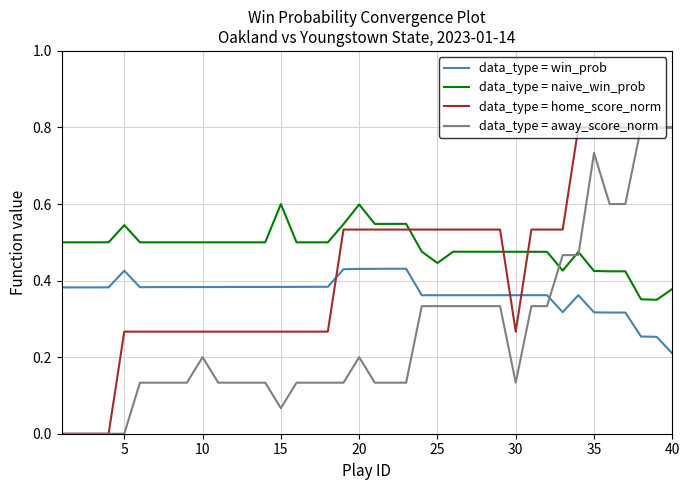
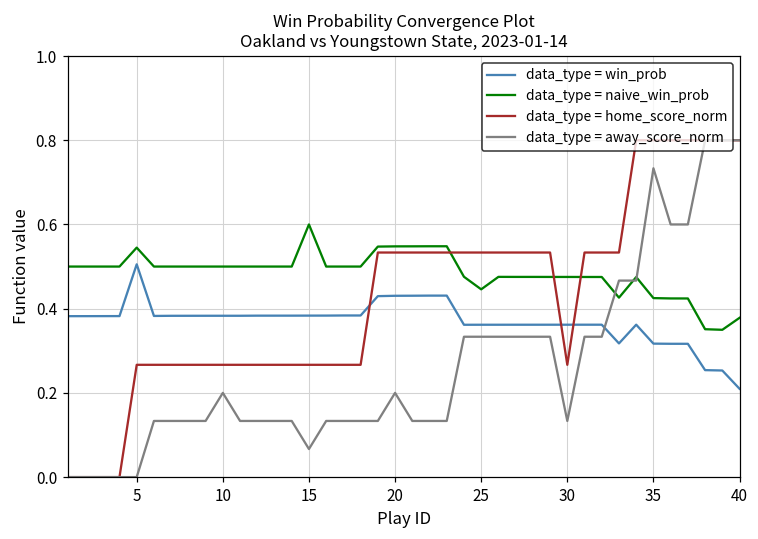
  {
    "data_type = win_prob": {
-     "5": 0.43,
+     "5": 0.51,
      "10": 0.38,
      "15": 0.38,
      "20": 0.43,
      "25": 0.36,
      "30": 0.36,
      "35": 0.32,
      "40": 0.21
    },
    "data_type = naive_win_prob": {
      "5": 0.54,
      "10": 0.50,
      "15": 0.60,
-     "20": 0.60,
+     "20": 0.55,
      "25": 0.45,
      "30": 0.48,
      "35": 0.43,
      "40": 0.38
    },
    "data_type = home_score_norm": {
      "5": 0.27,
      "10": 0.27,
      "15": 0.27,
      "20": 0.53,
      "25": 0.53,
      "30": 0.27
    },
    "data_type = away_score_norm": {
      "5": 0.00,
      "10": 0.20,
      "15": 0.07,
      "20": 0.20,
      "25": 0.33,
      "30": 0.13,
      "35": 0.73
    }
  }
